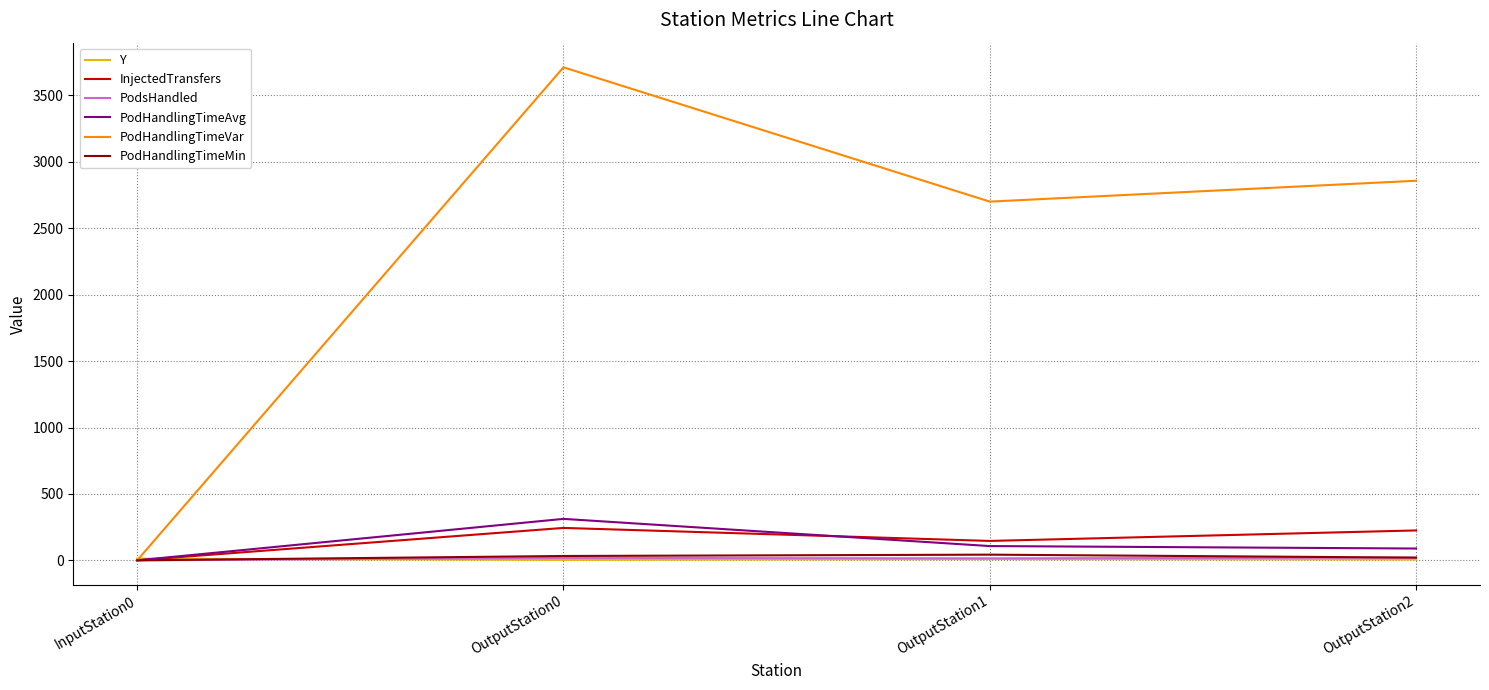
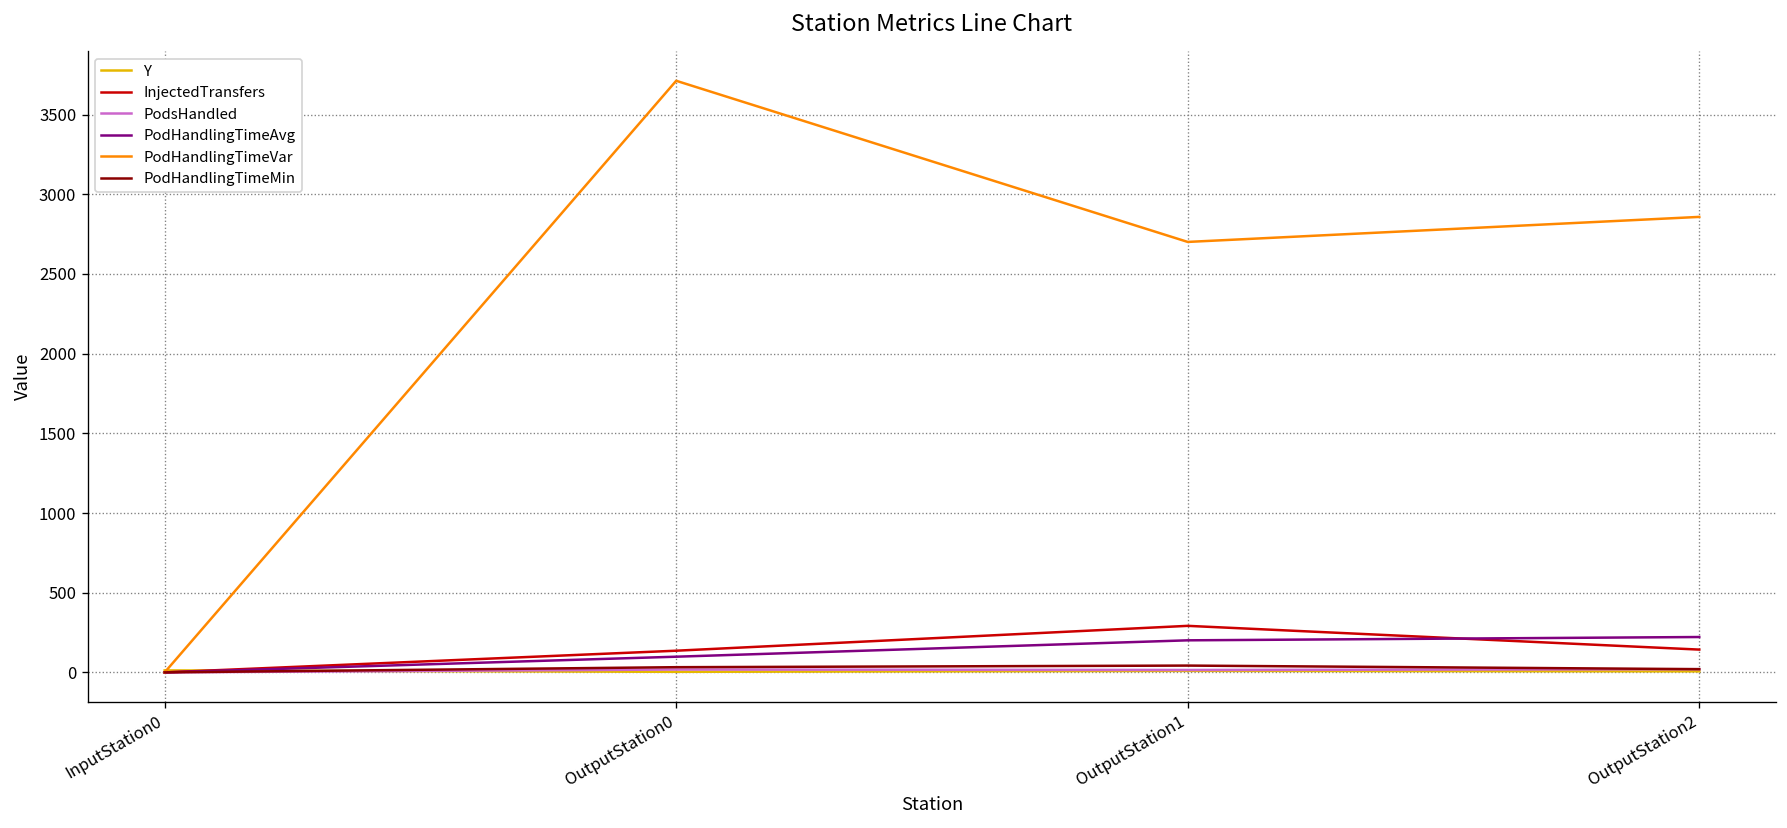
  {
    "InjectedTransfers": {
-     "OutputStation0": 240,
-     "OutputStation1": 150,
-     "OutputStation2": 230
+     "OutputStation0": 140,
+     "OutputStation1": 290,
+     "OutputStation2": 140
    },
    "PodHandlingTimeAvg": {
-     "OutputStation0": 310,
-     "OutputStation1": 110,
-     "OutputStation2": 90
+     "OutputStation0": 100,
+     "OutputStation1": 200,
+     "OutputStation2": 220
    },
    "PodHandlingTimeMin": {
      "OutputStation1": 40
    }
  }
